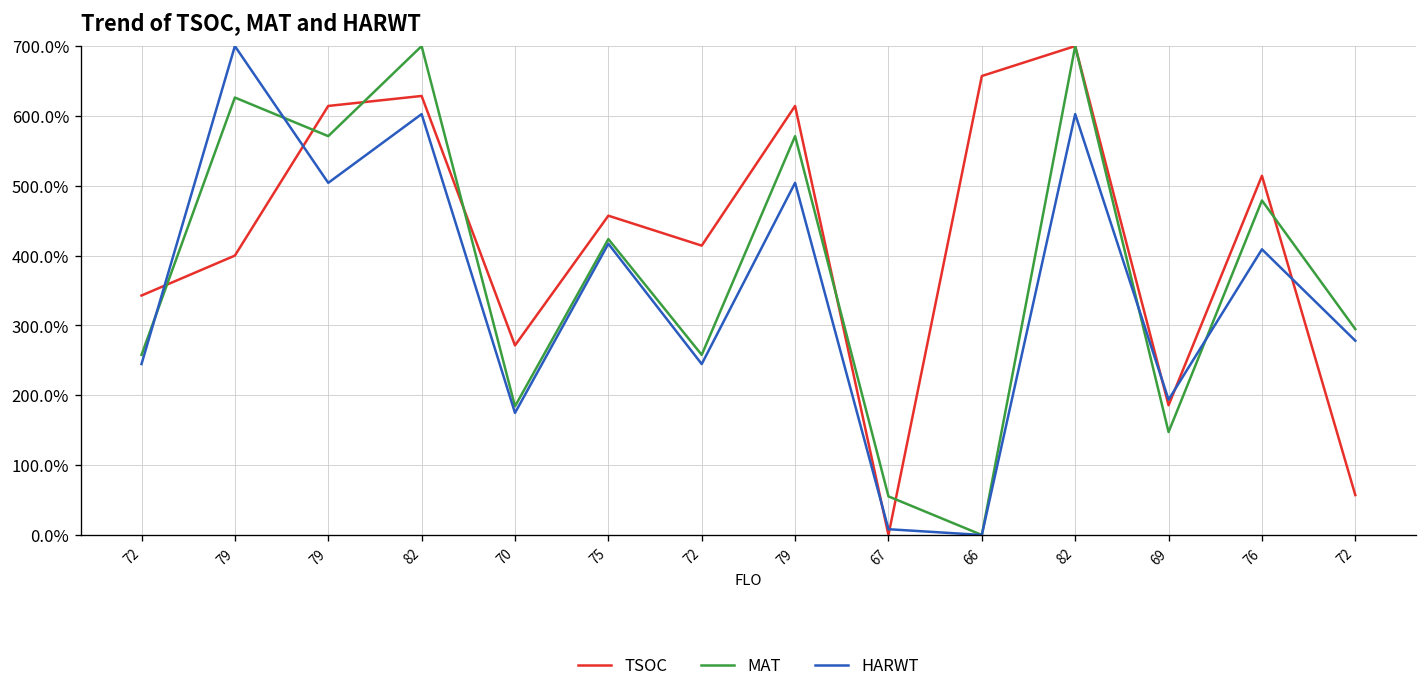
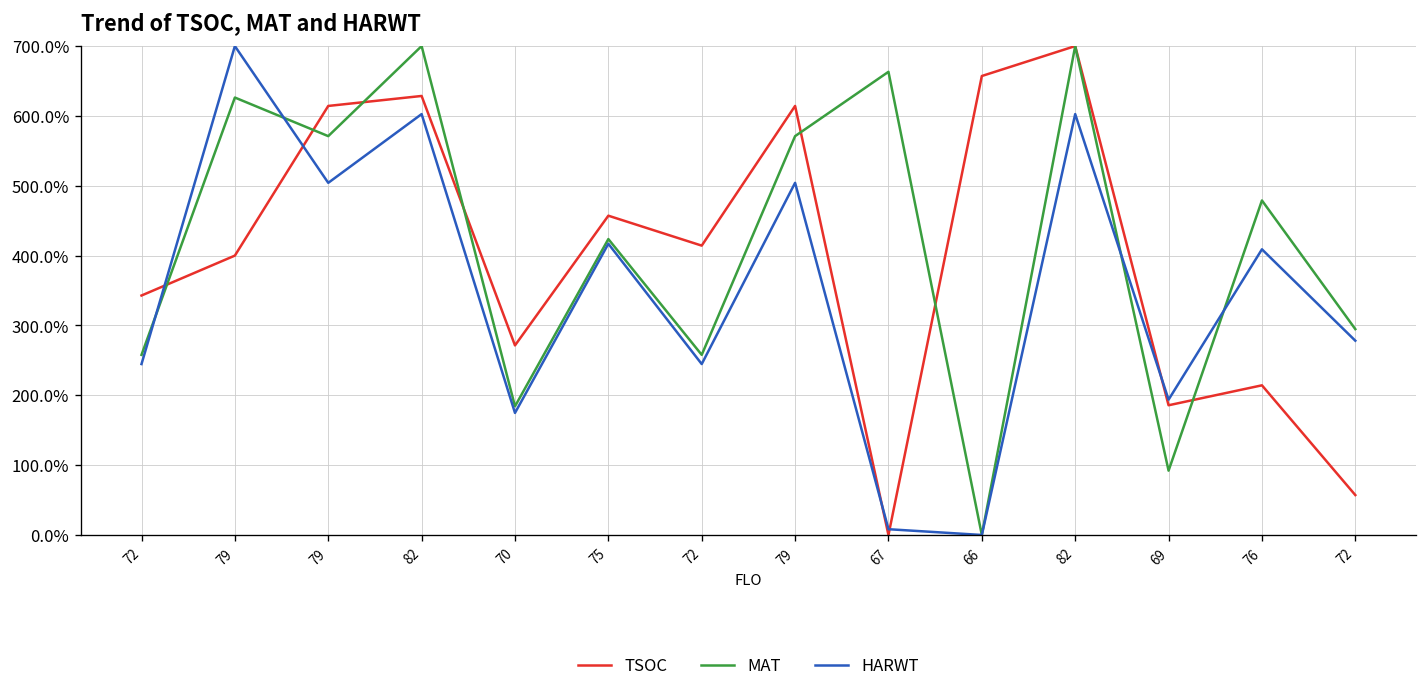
  {
    "TSOC": {
      "70": "270%",
      "75": "460%",
      "67": "0%",
      "66": "660%",
      "69": "190%",
-     "76": "510%"
+     "76": "210%"
    },
    "MAT": {
      "70": "180%",
      "75": "420%",
-     "67": "60%",
-     "69": "150%",
+     "67": "660%",
+     "69": "90%",
      "76": "480%"
    },
    "HARWT": {
      "70": "170%",
      "75": "420%",
      "67": "10%",
      "69": "190%",
      "76": "410%"
    }
  }
